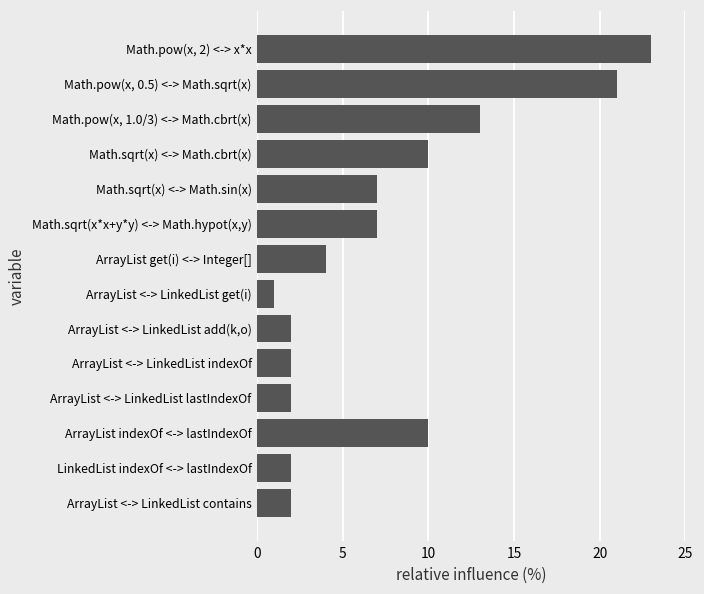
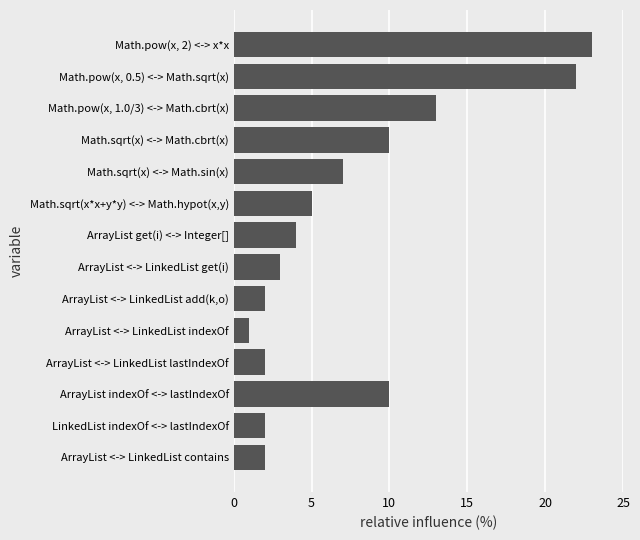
  {
    "Math.pow(x, 2) <-> x*x": 23,
-   "Math.pow(x, 0.5) <-> Math.sqrt(x)": 21,
+   "Math.pow(x, 0.5) <-> Math.sqrt(x)": 22,
    "Math.pow(x, 1.0/3) <-> Math.cbrt(x)": 13,
    "Math.sqrt(x) <-> Math.cbrt(x)": 10,
    "Math.sqrt(x) <-> Math.sin(x)": 7,
-   "Math.sqrt(x*x+y*y) <-> Math.hypot(x,y)": 7,
+   "Math.sqrt(x*x+y*y) <-> Math.hypot(x,y)": 5,
    "ArrayList get(i) <-> Integer[]": 4,
-   "ArrayList <-> LinkedList get(i)": 1,
+   "ArrayList <-> LinkedList get(i)": 3,
    "ArrayList <-> LinkedList add(k,o)": 2,
-   "ArrayList <-> LinkedList indexOf": 2,
+   "ArrayList <-> LinkedList indexOf": 1,
    "ArrayList <-> LinkedList lastIndexOf": 2,
    "ArrayList indexOf <-> lastIndexOf": 10,
    "LinkedList indexOf <-> lastIndexOf": 2,
    "ArrayList <-> LinkedList contains": 2
  }
